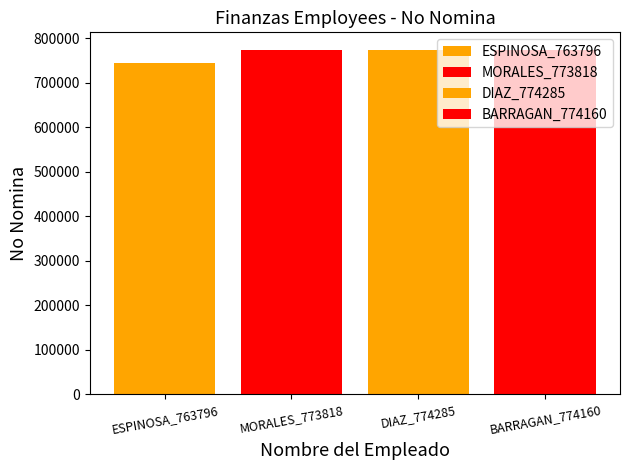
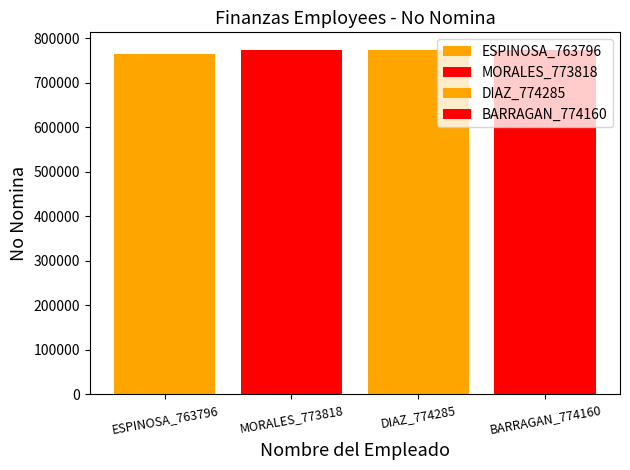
  {
-   "ESPINOSA_763796": 740000,
+   "ESPINOSA_763796": 760000,
    "MORALES_773818": 770000,
    "DIAZ_774285": 770000
  }
